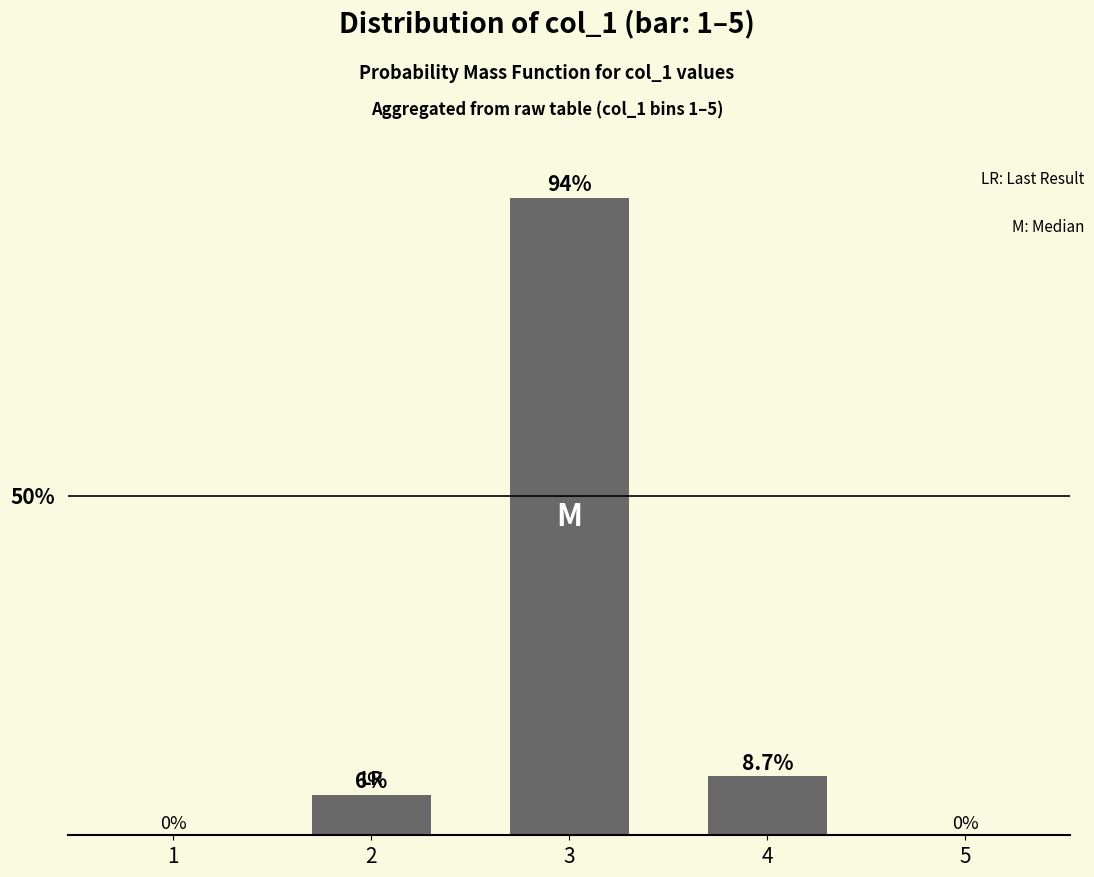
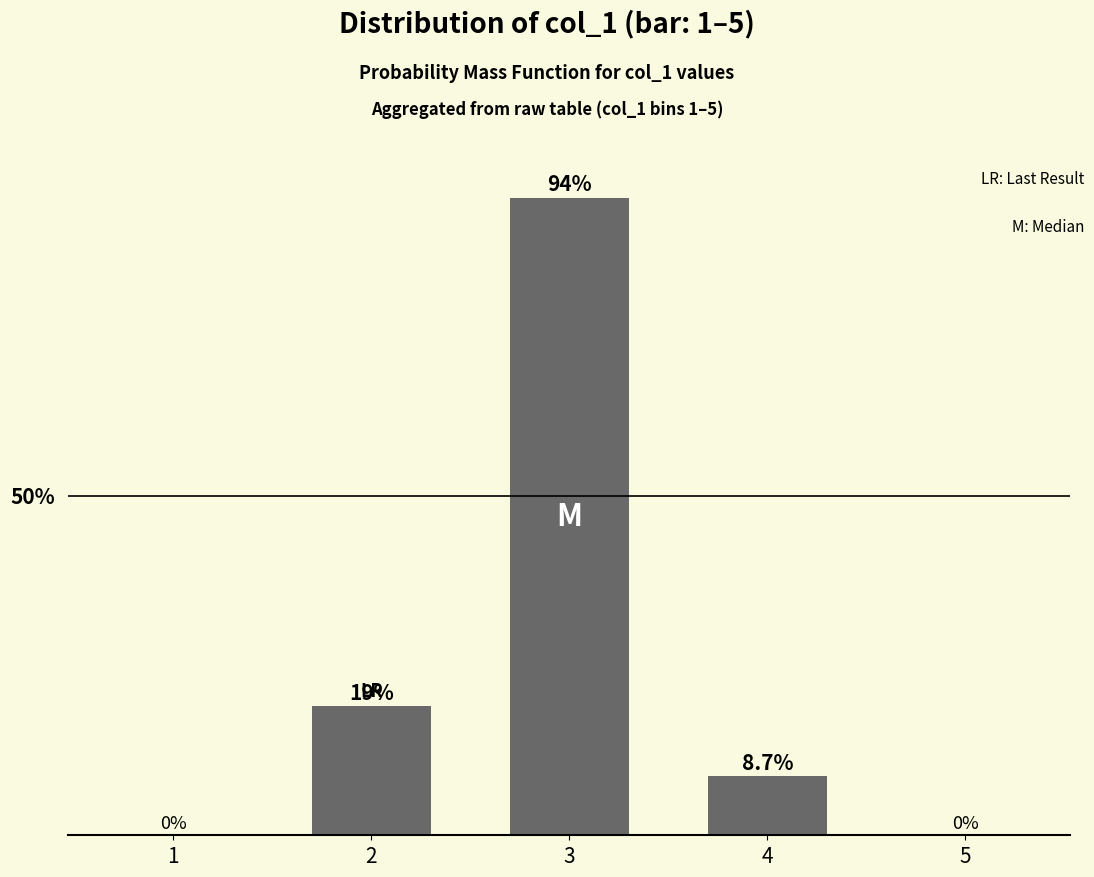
  {
    "1": "0%",
-   "2": "6%",
+   "2": "19%",
    "3": "94%",
    "4": "8.7%",
    "5": "0%"
  }
